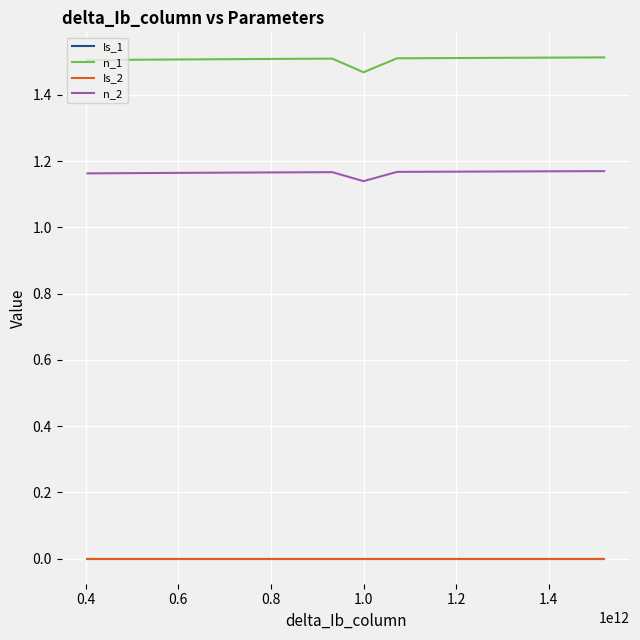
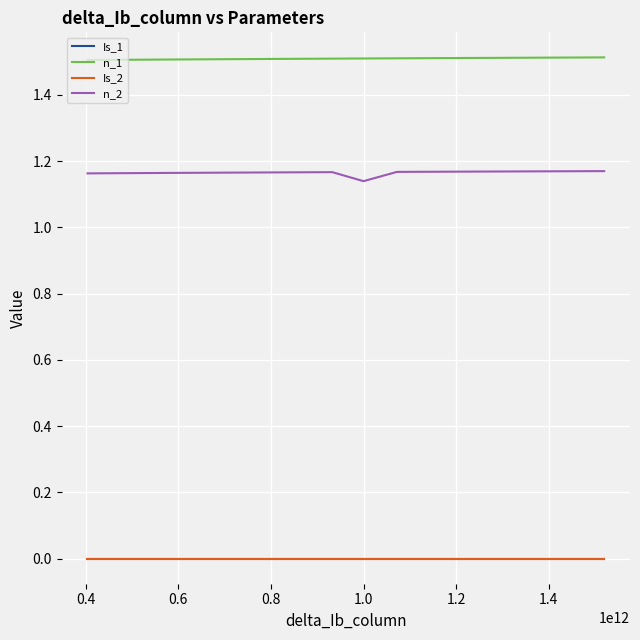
  {
    "Is_2": {
      "1.0": 0.00
    },
    "n_1": {
-     "1.0": 1.47
+     "1.0": 1.51
    },
    "n_2": {
      "1.0": 1.14
    }
  }
